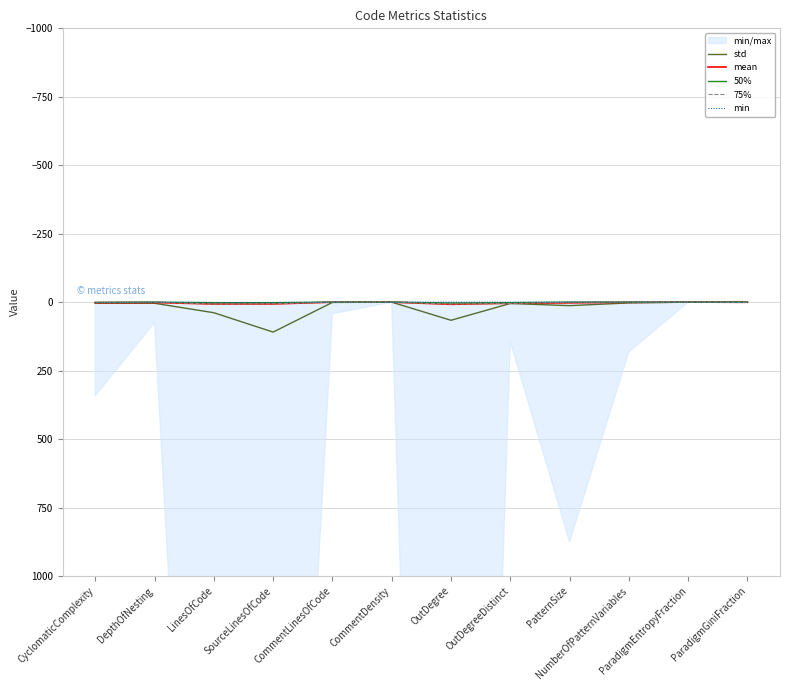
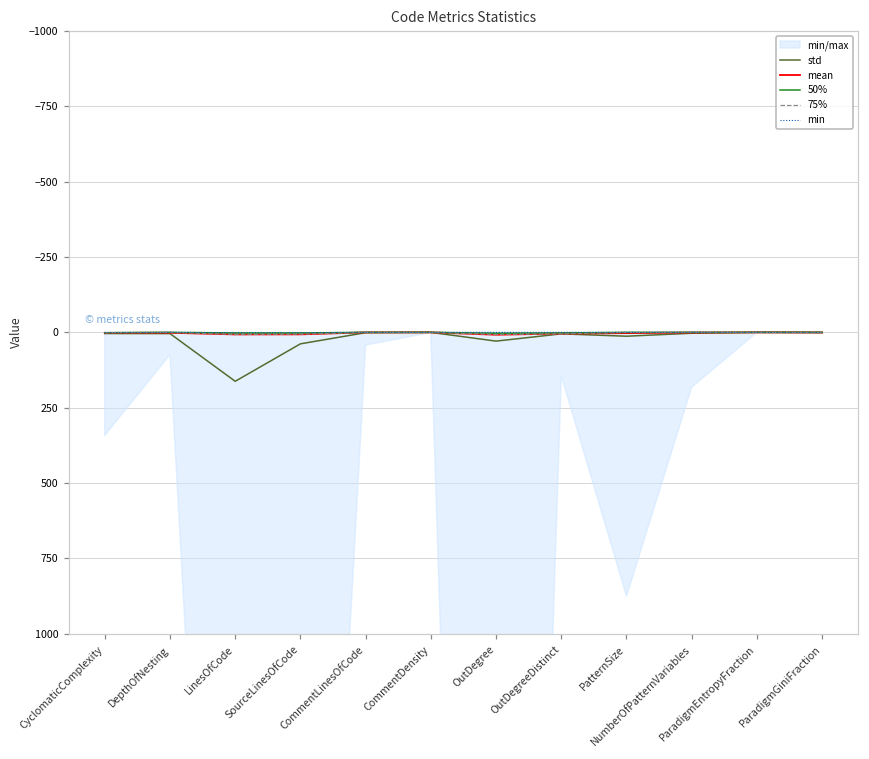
  {
    "std": {
-     "LinesOfCode": 40,
-     "SourceLinesOfCode": 110,
-     "OutDegree": 70,
+     "LinesOfCode": 160,
+     "SourceLinesOfCode": 40,
+     "OutDegree": 30,
      "PatternSize": 10
    }
  }
